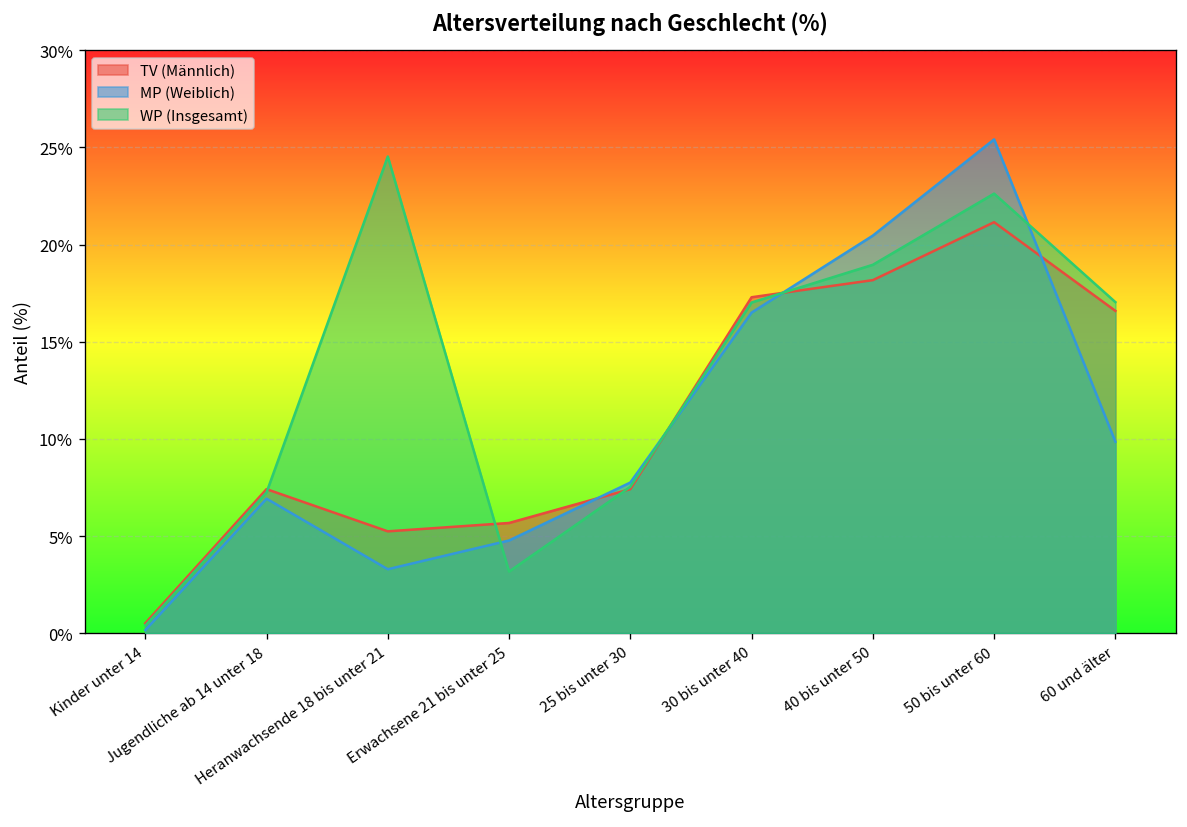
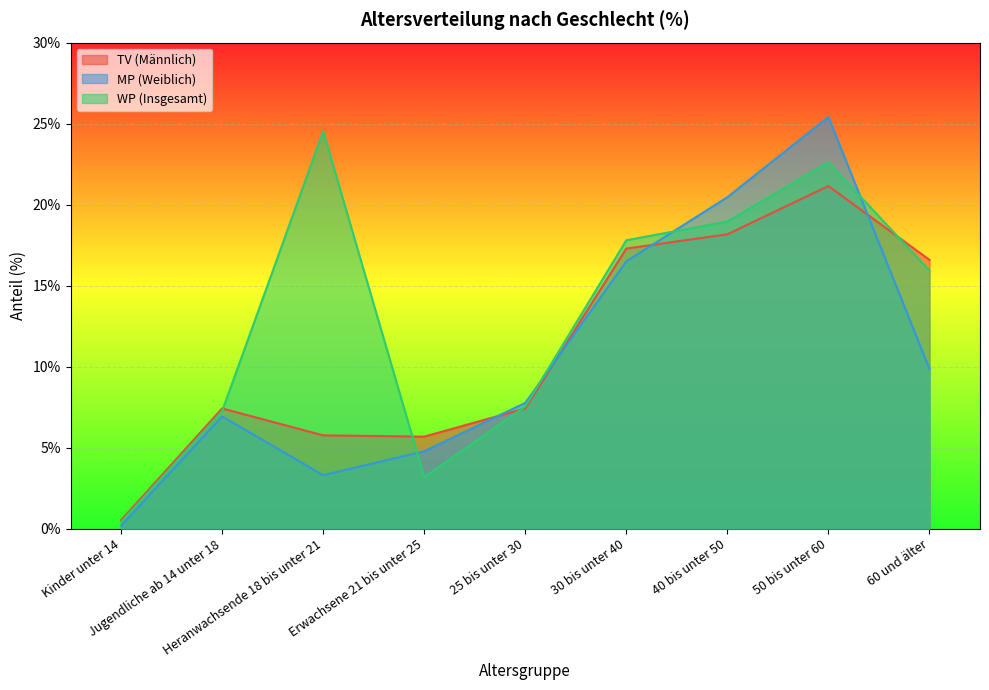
  {
    "TV (Männlich)": {
      "Jugendliche ab 14 unter 18": "7.4%",
-     "Heranwachsende 18 bis unter 21": "5.3%",
+     "Heranwachsende 18 bis unter 21": "5.8%",
      "Erwachsene 21 bis unter 25": "5.7%",
      "30 bis unter 40": "17.3%",
      "40 bis unter 50": "18.2%",
      "50 bis unter 60": "21.2%",
      "60 und älter": "16.6%"
    },
    "MP (Weiblich)": {
      "Kinder unter 14": "0.2%",
      "Jugendliche ab 14 unter 18": "6.9%",
      "Heranwachsende 18 bis unter 21": "3.3%",
      "Erwachsene 21 bis unter 25": "4.8%",
      "25 bis unter 30": "7.8%",
      "30 bis unter 40": "16.5%",
      "40 bis unter 50": "20.5%",
      "50 bis unter 60": "25.4%",
      "60 und älter": "9.9%"
    },
    "WP (Insgesamt)": {
      "Jugendliche ab 14 unter 18": "7.3%",
      "Heranwachsende 18 bis unter 21": "24.5%",
      "Erwachsene 21 bis unter 25": "3.2%",
-     "30 bis unter 40": "17.0%",
+     "30 bis unter 40": "17.8%",
      "40 bis unter 50": "19.0%",
      "50 bis unter 60": "22.6%",
-     "60 und älter": "17.0%"
+     "60 und älter": "15.9%"
    }
  }
